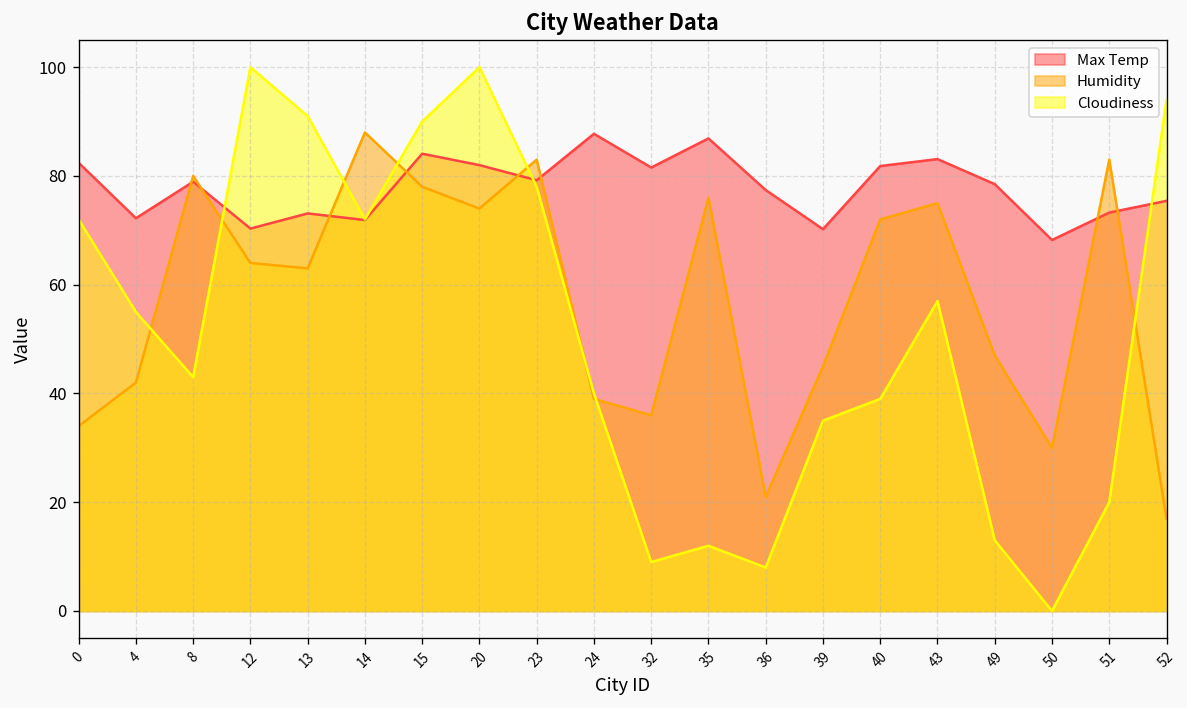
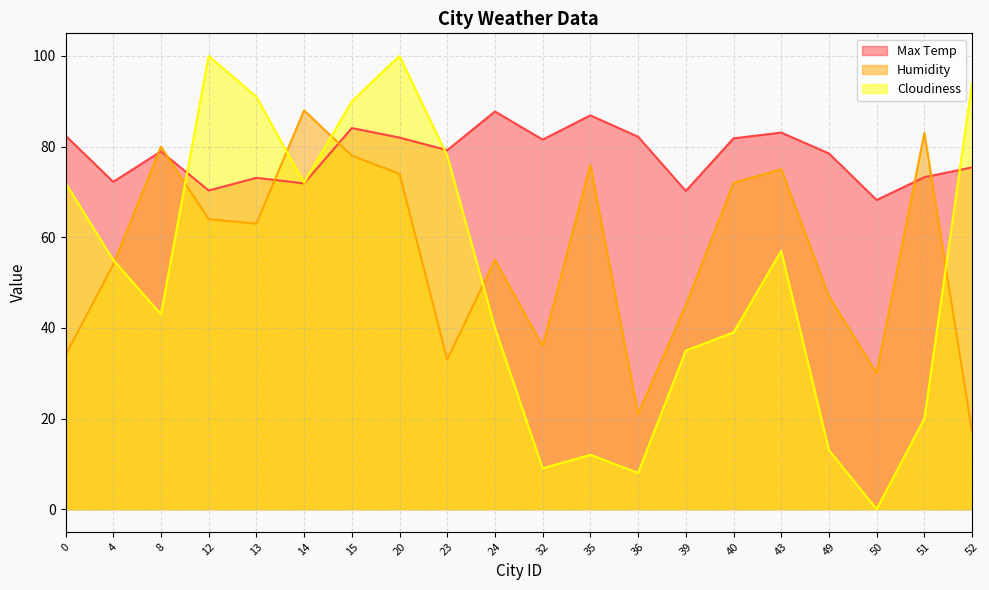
  {
    "Max Temp": {
      "0": 82,
      "4": 72,
      "8": 79,
      "12": 70,
      "13": 73,
      "15": 84,
      "20": 82,
      "23": 79,
      "24": 88,
      "32": 82,
      "35": 87,
-     "36": 77,
+     "36": 82,
      "39": 70,
      "40": 82,
      "43": 83,
      "49": 78,
      "50": 68,
      "51": 73,
      "52": 75
    },
    "Humidity": {
      "0": 34,
-     "4": 42,
+     "4": 54,
      "8": 80,
      "12": 64,
      "13": 63,
      "14": 88,
      "15": 78,
      "20": 74,
-     "23": 83,
-     "24": 39,
+     "23": 33,
+     "24": 55,
      "32": 36,
      "35": 76,
      "36": 21,
      "39": 45,
      "40": 72,
      "43": 75,
      "49": 47,
      "50": 30,
      "51": 83,
      "52": 17
    },
    "Cloudiness": {
      "0": 72,
      "4": 55,
      "8": 43,
      "12": 100,
      "13": 91,
      "15": 90,
      "20": 100,
      "23": 78,
      "24": 40,
      "32": 9,
      "35": 12,
      "36": 8,
      "39": 35,
      "40": 39,
      "43": 57,
      "49": 13,
      "50": 0,
      "51": 20,
      "52": 94
    }
  }
